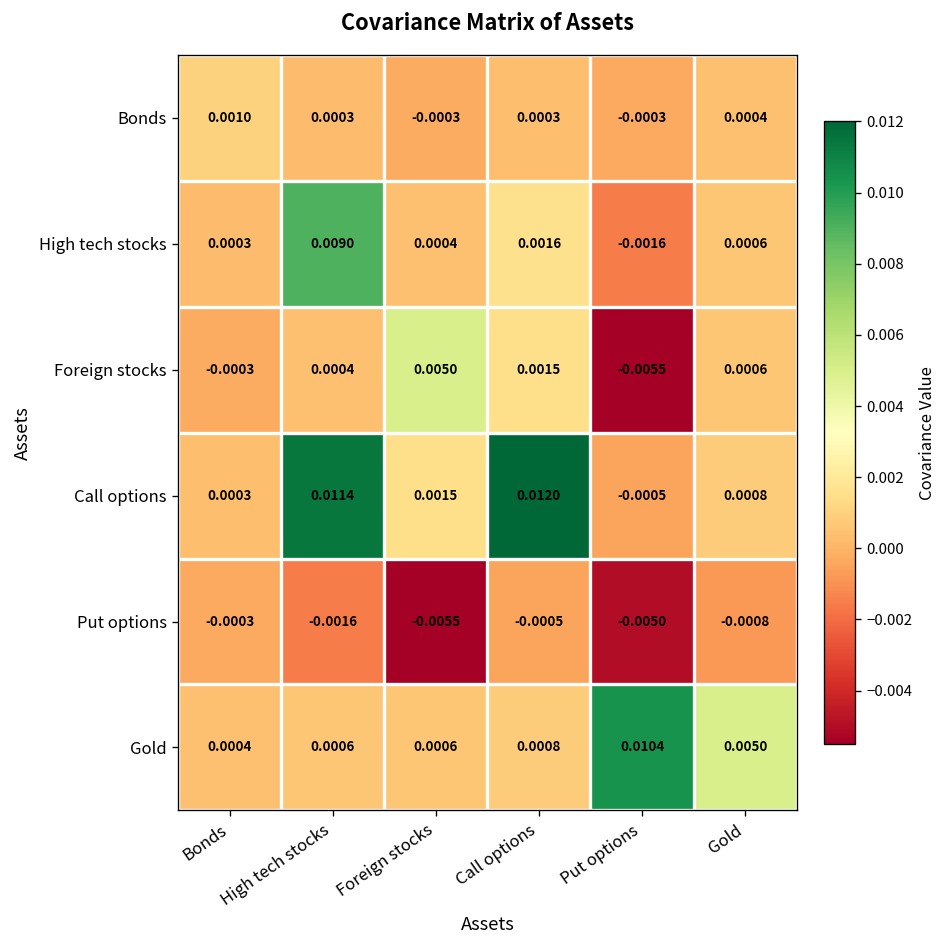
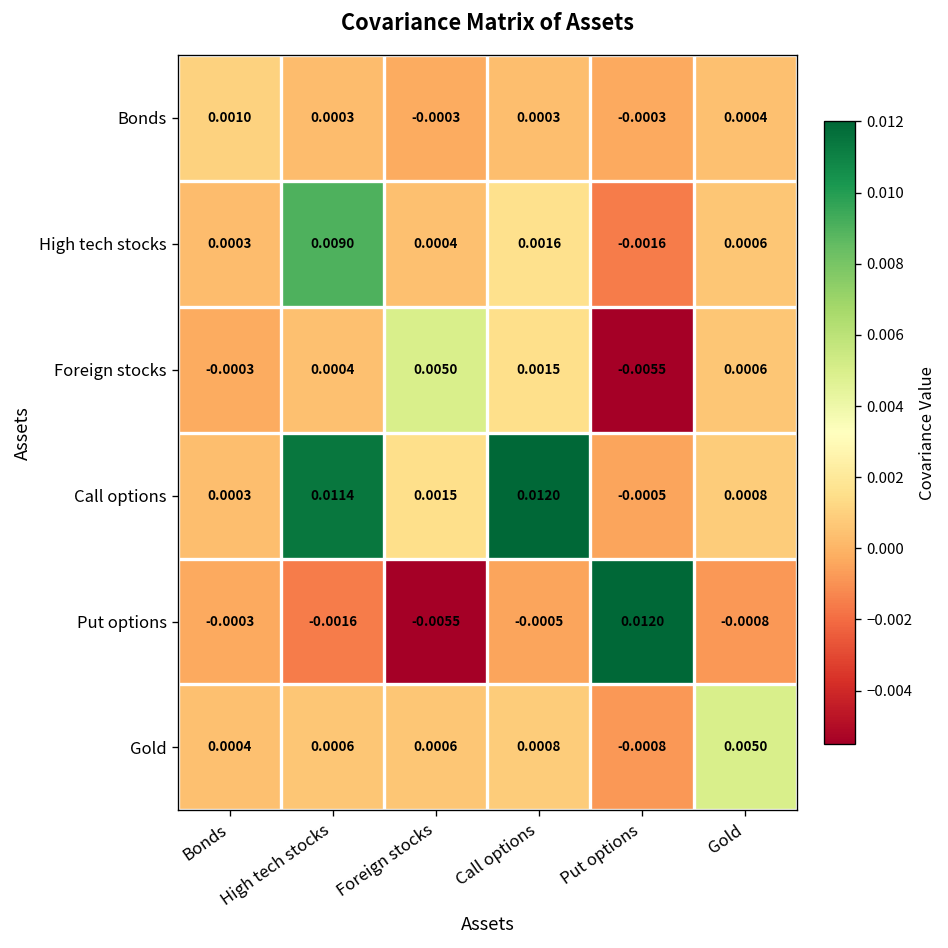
  {
    "Bonds": {
      "Bonds": 0.0010,
      "High tech stocks": 0.0003,
      "Foreign stocks": -0.0003,
      "Call options": 0.0003,
      "Put options": -0.0003,
      "Gold": 0.0004
    },
    "High tech stocks": {
      "Bonds": 0.0003,
      "High tech stocks": 0.0090,
      "Foreign stocks": 0.0004,
      "Call options": 0.0016,
      "Put options": -0.0016,
      "Gold": 0.0006
    },
    "Foreign stocks": {
      "Bonds": -0.0003,
      "High tech stocks": 0.0004,
      "Foreign stocks": 0.0050,
      "Call options": 0.0015,
      "Put options": -0.0055,
      "Gold": 0.0006
    },
    "Call options": {
      "Bonds": 0.0003,
      "High tech stocks": 0.0114,
      "Foreign stocks": 0.0015,
      "Call options": 0.0120,
      "Put options": -0.0005,
      "Gold": 0.0008
    },
    "Put options": {
      "Bonds": -0.0003,
      "High tech stocks": -0.0016,
      "Foreign stocks": -0.0055,
      "Call options": -0.0005,
-     "Put options": -0.0050,
+     "Put options": 0.0120,
      "Gold": -0.0008
    },
    "Gold": {
      "Bonds": 0.0004,
      "High tech stocks": 0.0006,
      "Foreign stocks": 0.0006,
      "Call options": 0.0008,
-     "Put options": 0.0104,
+     "Put options": -0.0008,
      "Gold": 0.0050
    }
  }
